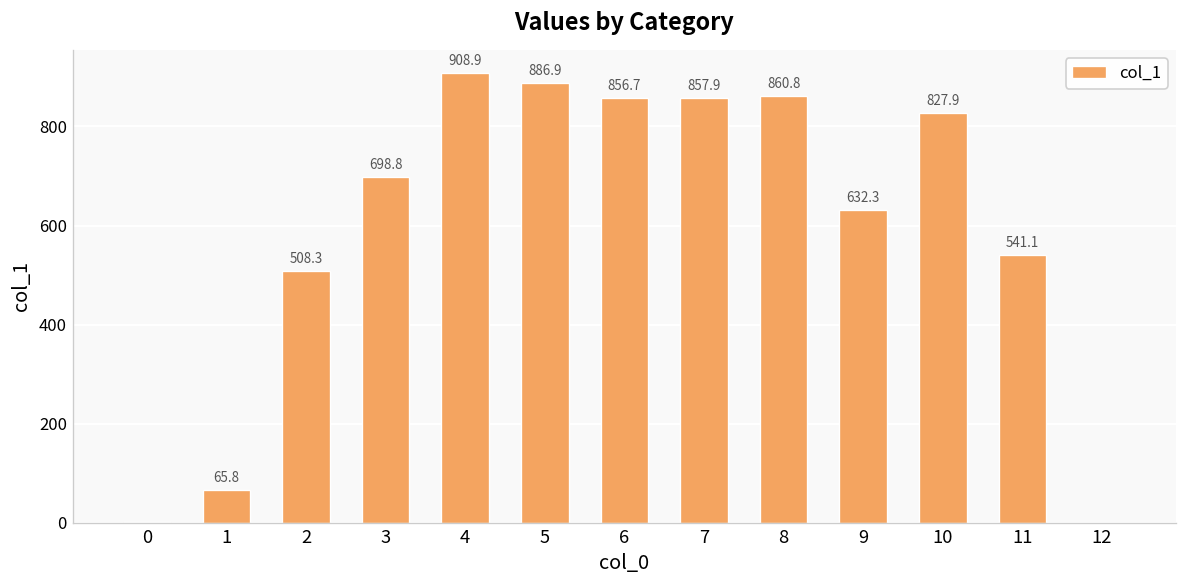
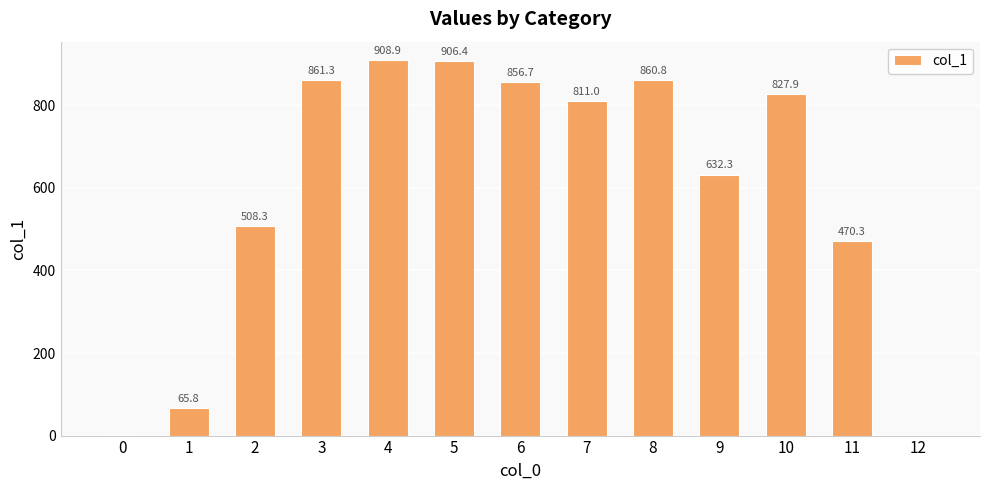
  {
    "1": 65.8,
    "2": 508.3,
-   "3": 698.8,
+   "3": 861.3,
    "4": 908.9,
-   "5": 886.9,
+   "5": 906.4,
    "6": 856.7,
-   "7": 857.9,
+   "7": 811.0,
    "8": 860.8,
    "9": 632.3,
    "10": 827.9,
-   "11": 541.1
+   "11": 470.3
  }
